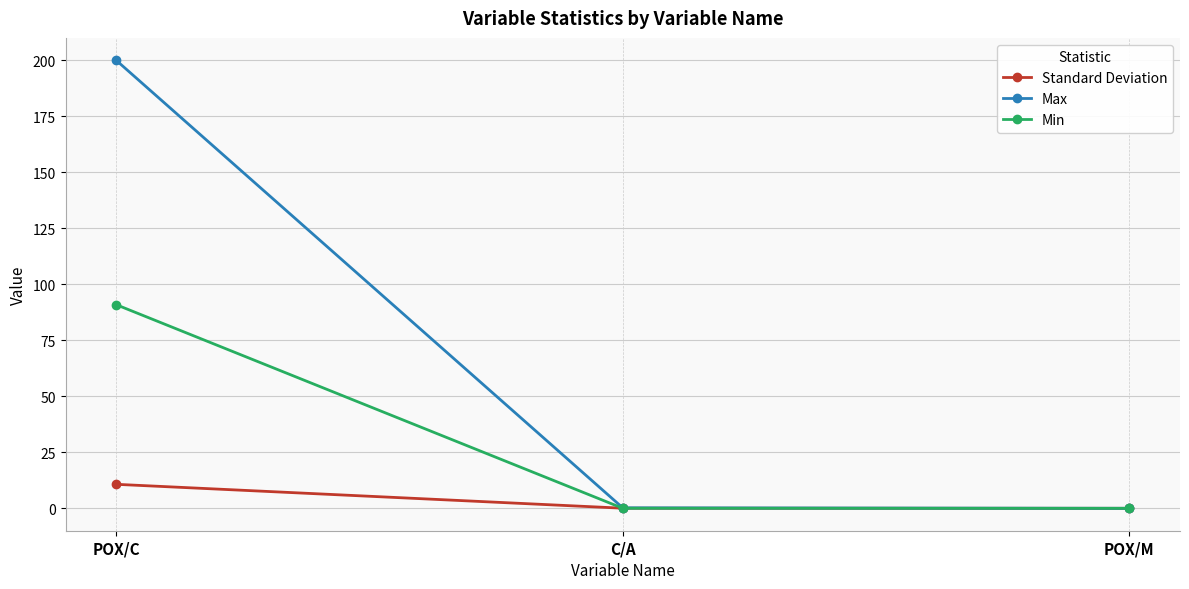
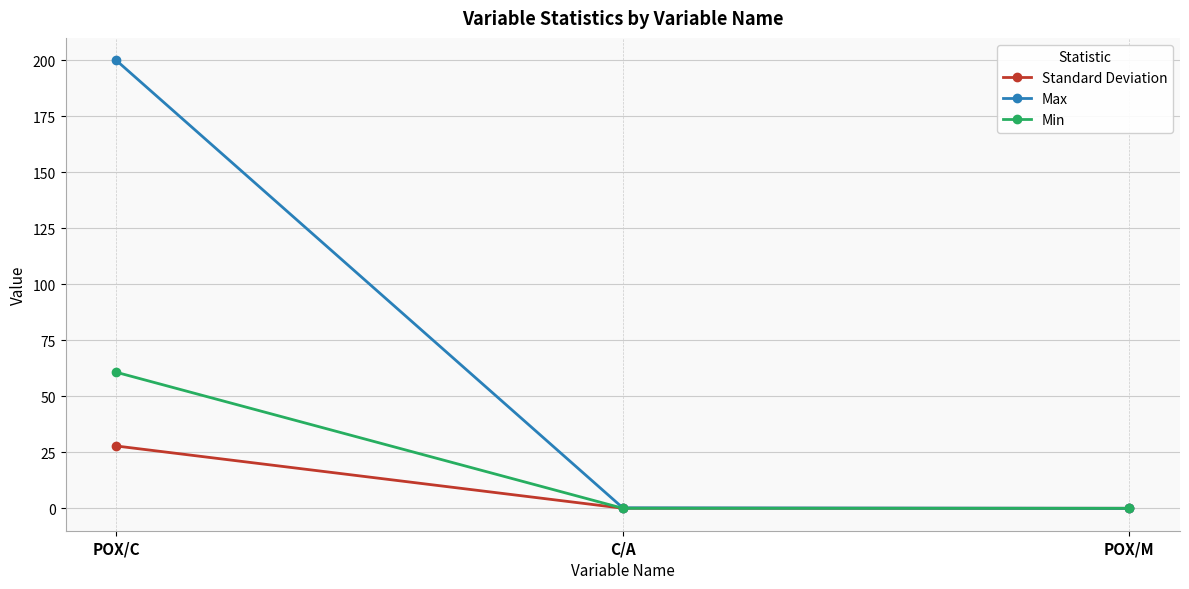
  {
    "Standard Deviation": {
-     "POX/C": 11
+     "POX/C": 28
    },
    "Max": {
      "POX/C": 200
    },
    "Min": {
-     "POX/C": 91
+     "POX/C": 61
    }
  }
